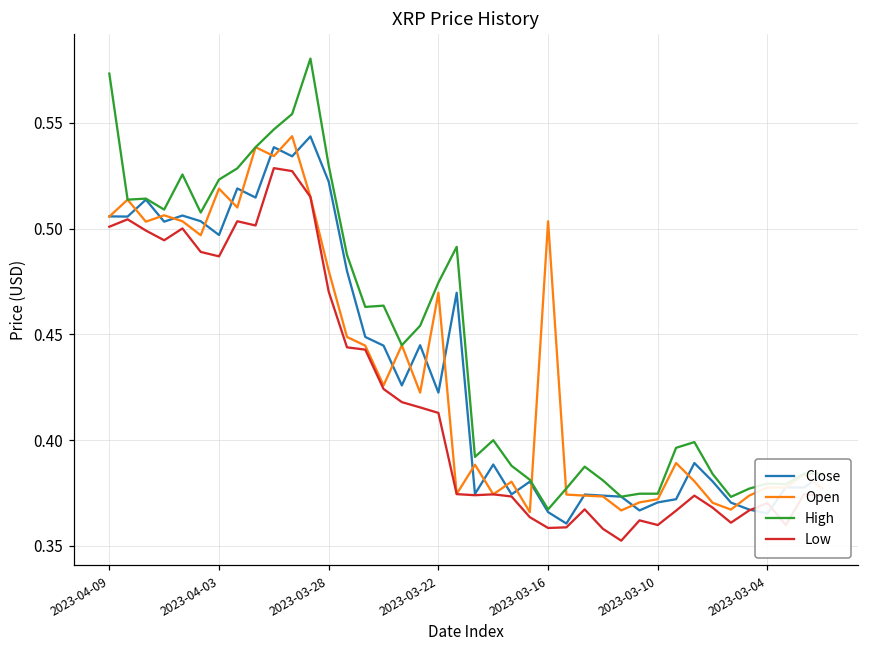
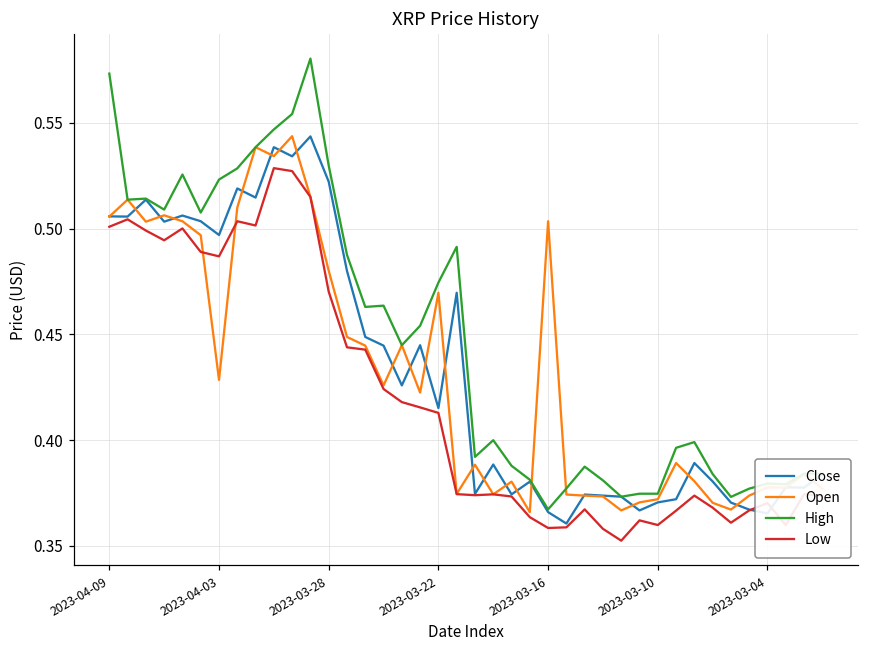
  {
    "Close": {
      "2023-04-03": 0.497,
      "2023-03-28": 0.522,
-     "2023-03-22": 0.423,
+     "2023-03-22": 0.415,
      "2023-03-10": 0.371
    },
    "Open": {
-     "2023-04-03": 0.519,
+     "2023-04-03": 0.429,
      "2023-03-28": 0.480,
      "2023-03-22": 0.470,
      "2023-03-16": 0.504,
      "2023-03-10": 0.372
    },
    "High": {
      "2023-04-09": 0.573,
      "2023-04-03": 0.523,
      "2023-03-28": 0.530,
      "2023-03-22": 0.475,
      "2023-03-10": 0.375
    },
    "Low": {
      "2023-04-09": 0.501,
      "2023-04-03": 0.487,
      "2023-03-28": 0.470,
      "2023-03-22": 0.413,
      "2023-03-16": 0.359,
      "2023-03-10": 0.360
    }
  }
